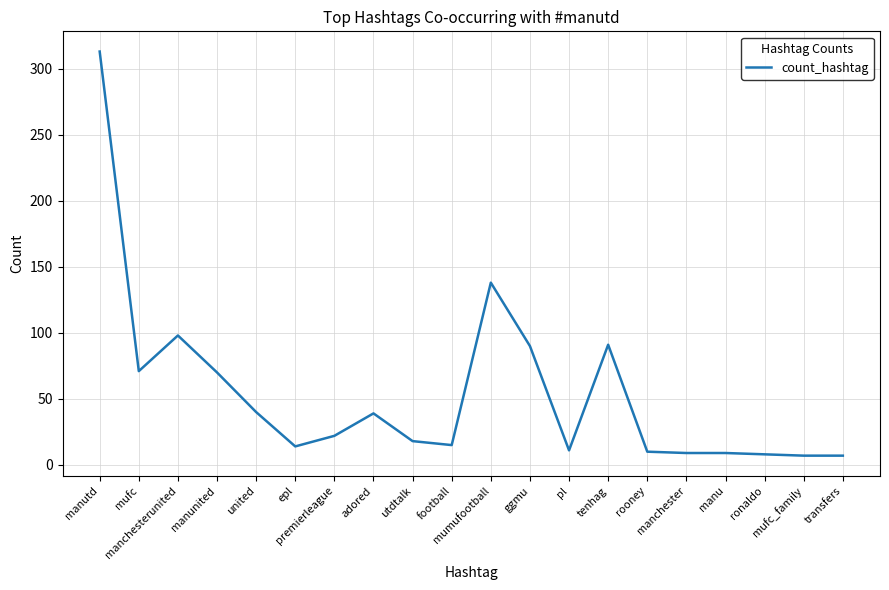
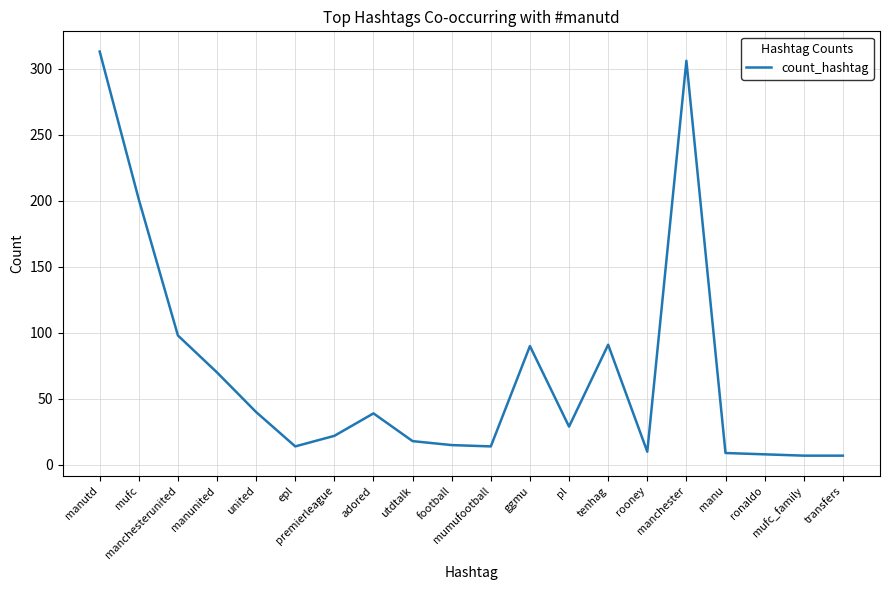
  {
    "manutd": 313,
-   "mufc": 71,
+   "mufc": 201,
    "manchesterunited": 98,
    "manunited": 70,
    "united": 40,
    "epl": 14,
    "premierleague": 22,
    "adored": 39,
    "utdtalk": 18,
    "football": 15,
-   "mumufootball": 138,
+   "mumufootball": 14,
    "ggmu": 90,
-   "pl": 11,
+   "pl": 29,
    "tenhag": 91,
    "rooney": 10,
-   "manchester": 9,
+   "manchester": 306,
    "manu": 9,
    "ronaldo": 8,
    "mufc_family": 7,
    "transfers": 7
  }
